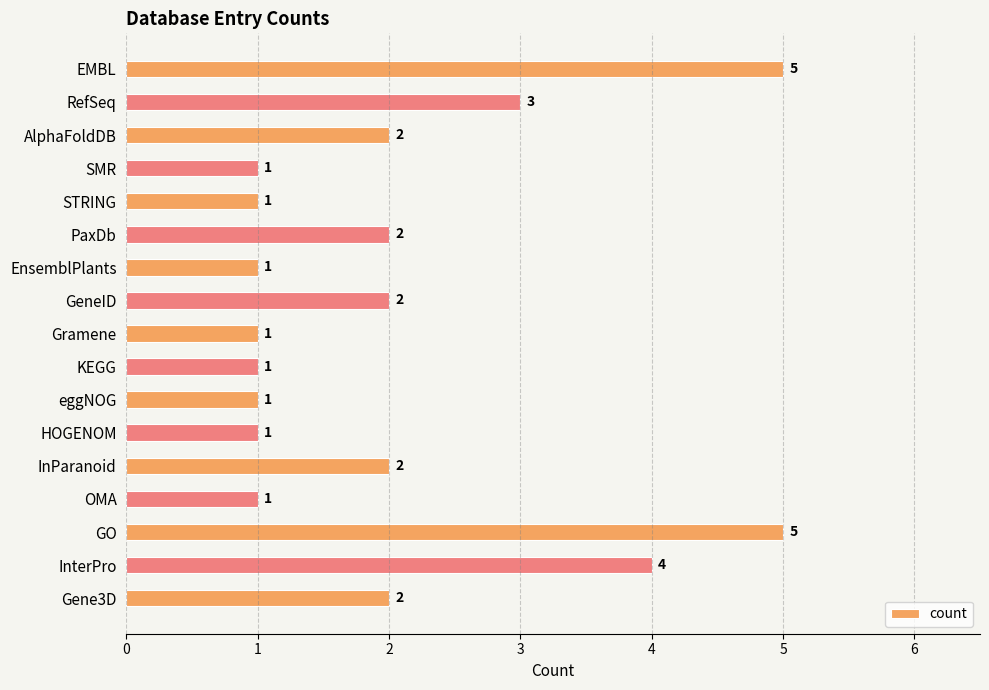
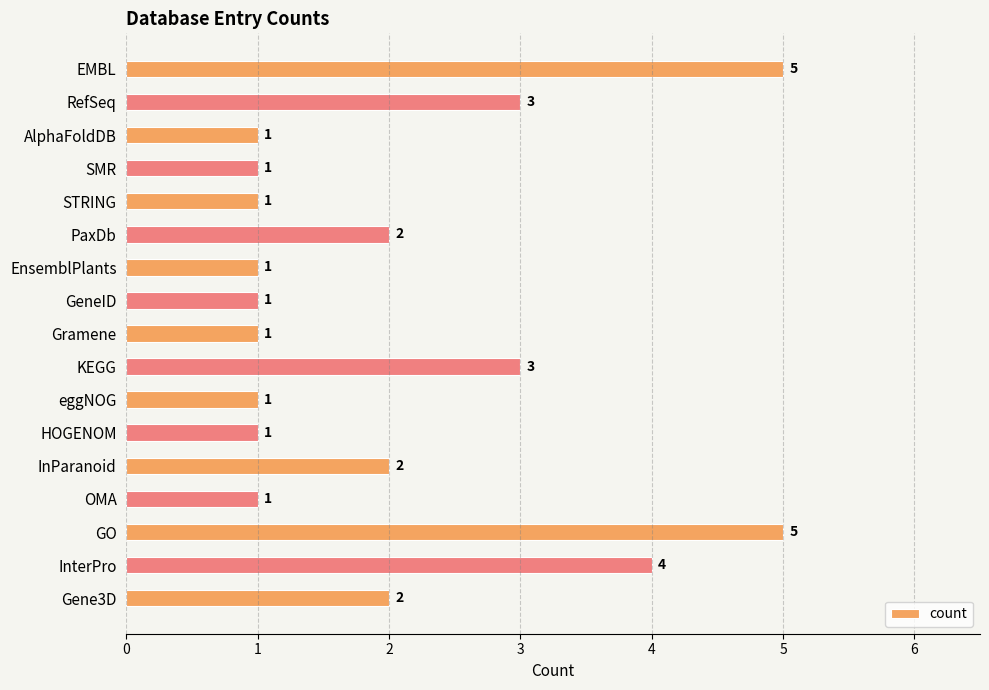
  {
    "EMBL": 5,
    "RefSeq": 3,
-   "AlphaFoldDB": 2,
+   "AlphaFoldDB": 1,
    "SMR": 1,
    "STRING": 1,
    "PaxDb": 2,
    "EnsemblPlants": 1,
-   "GeneID": 2,
+   "GeneID": 1,
    "Gramene": 1,
-   "KEGG": 1,
+   "KEGG": 3,
    "eggNOG": 1,
    "HOGENOM": 1,
    "InParanoid": 2,
    "OMA": 1,
    "GO": 5,
    "InterPro": 4,
    "Gene3D": 2
  }
